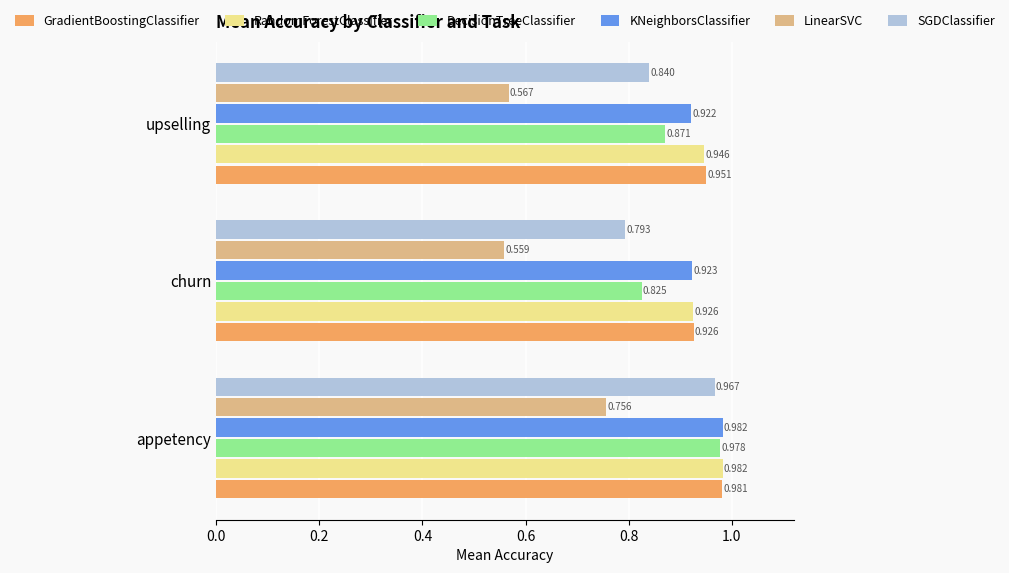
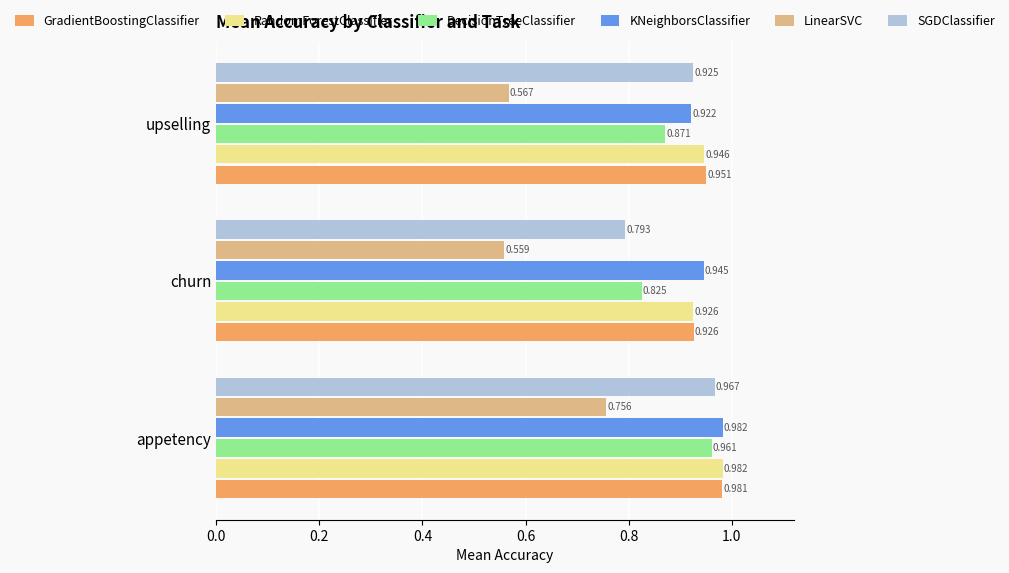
  {
    "DecisionTreeClassifier": {
      "upselling": 0.871,
      "churn": 0.825,
-     "appetency": 0.978
+     "appetency": 0.961
    },
    "KNeighborsClassifier": {
      "upselling": 0.922,
-     "churn": 0.923,
+     "churn": 0.945,
      "appetency": 0.982
    },
    "SGDClassifier": {
-     "upselling": 0.840,
+     "upselling": 0.925,
      "churn": 0.793,
      "appetency": 0.967
    }
  }
